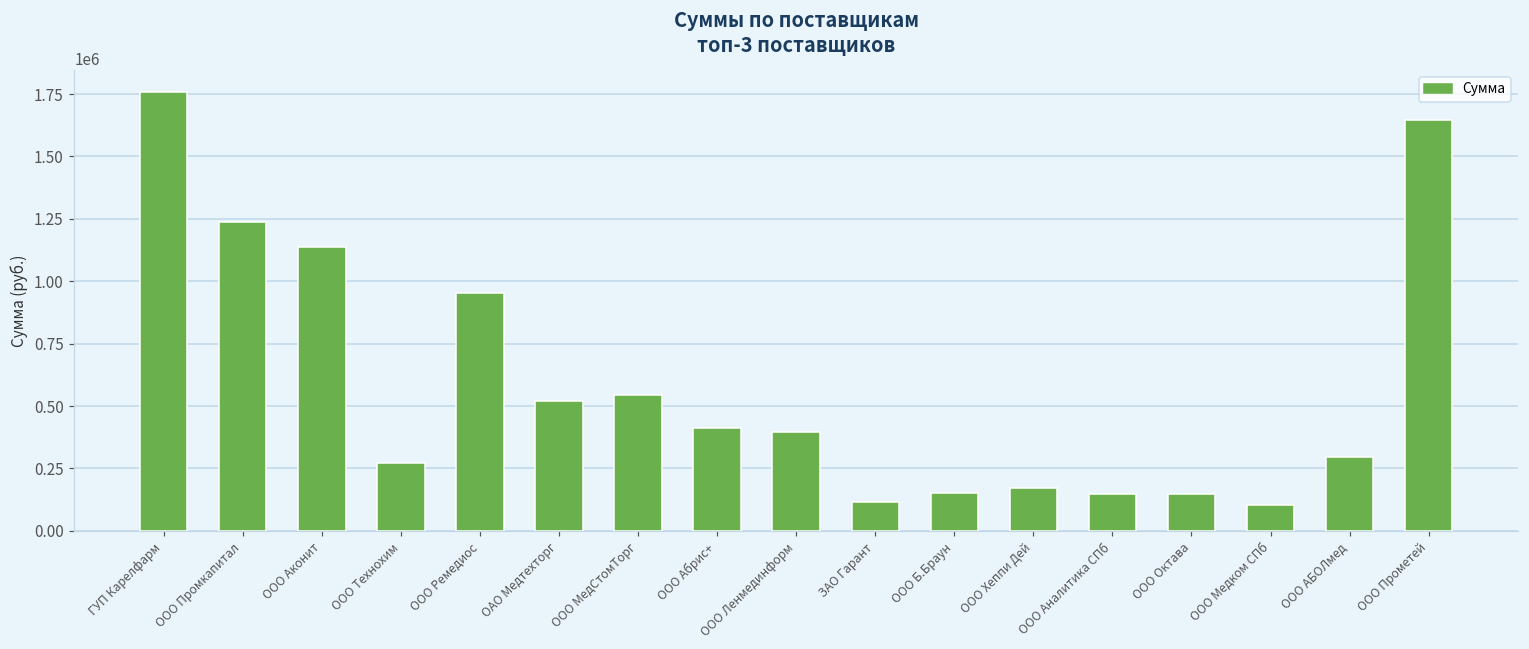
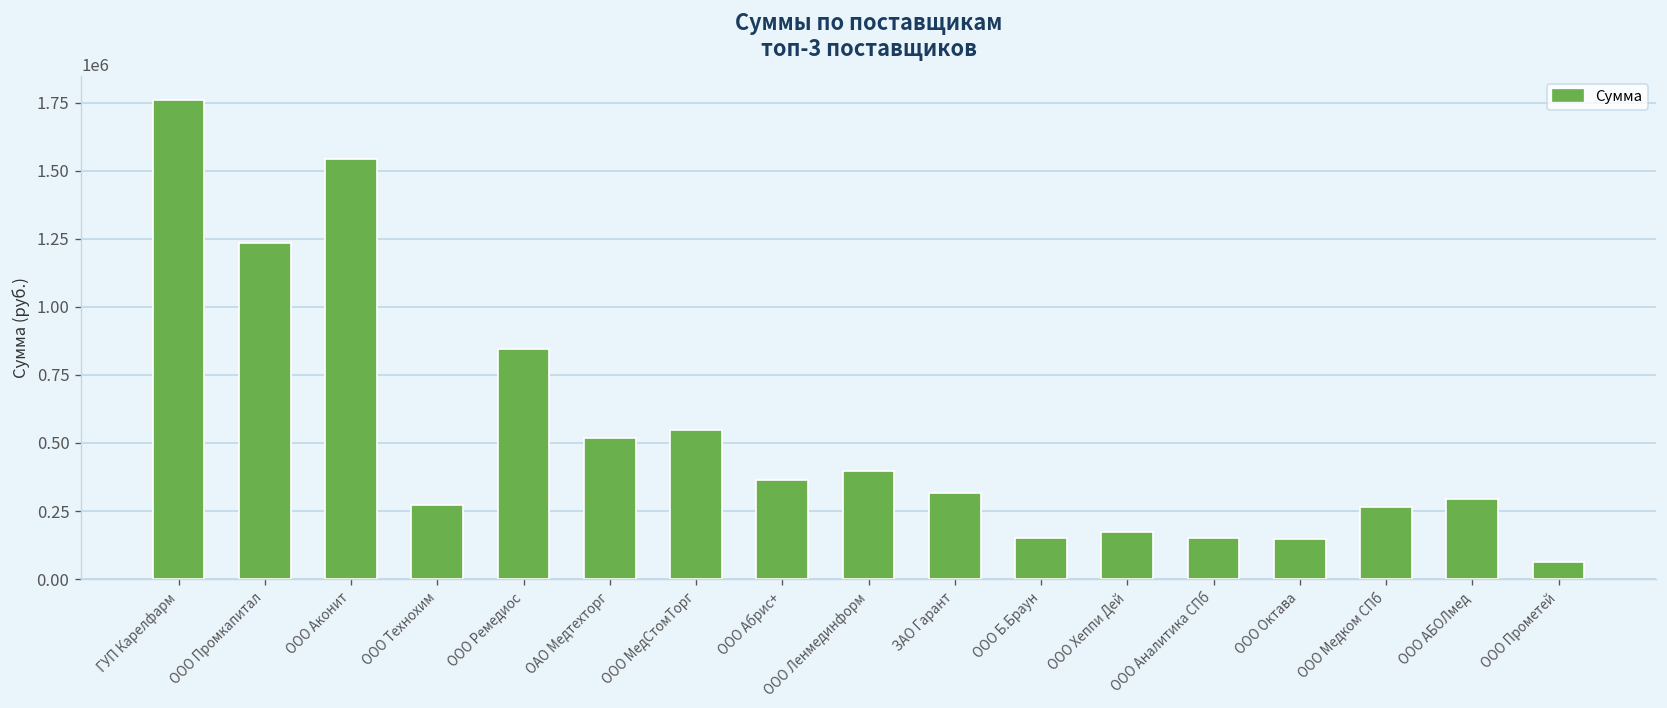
  {
    "ГУП Карелфарм": 1760000,
    "ООО Промкапитал": 1240000,
-   "ООО Аконит": 1140000,
+   "ООО Аконит": 1540000,
    "ООО Технохим": 270000,
-   "ООО Ремедиос": 950000,
+   "ООО Ремедиос": 840000,
    "ОАО Медтехторг": 520000,
    "ООО МедСтомТорг": 550000,
-   "ООО Абрис+": 410000,
+   "ООО Абрис+": 360000,
    "ООО Ленмединформ": 400000,
-   "ЗАО Гарант": 110000,
+   "ЗАО Гарант": 320000,
    "ООО Б.Браун": 150000,
    "ООО Хеппи Дей": 170000,
    "ООО Аналитика СПб": 150000,
    "ООО Октава": 150000,
-   "ООО Медком СПб": 100000,
+   "ООО Медком СПб": 270000,
    "ООО АБОЛмед": 290000,
-   "ООО Прометей": 1640000
+   "ООО Прометей": 60000
  }
